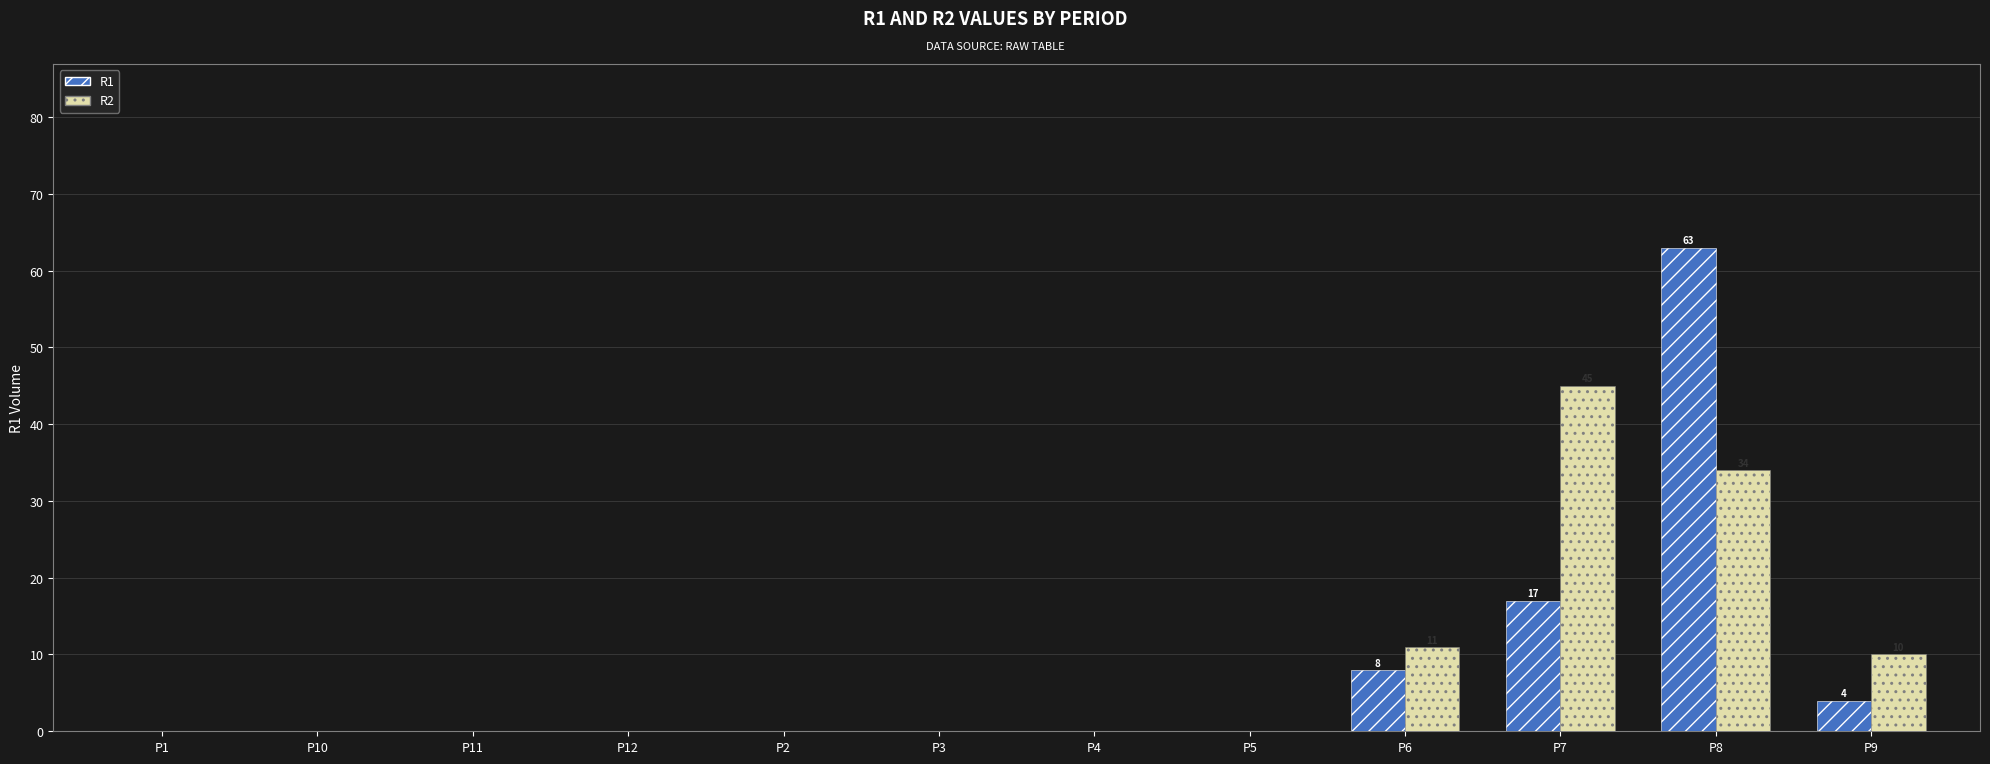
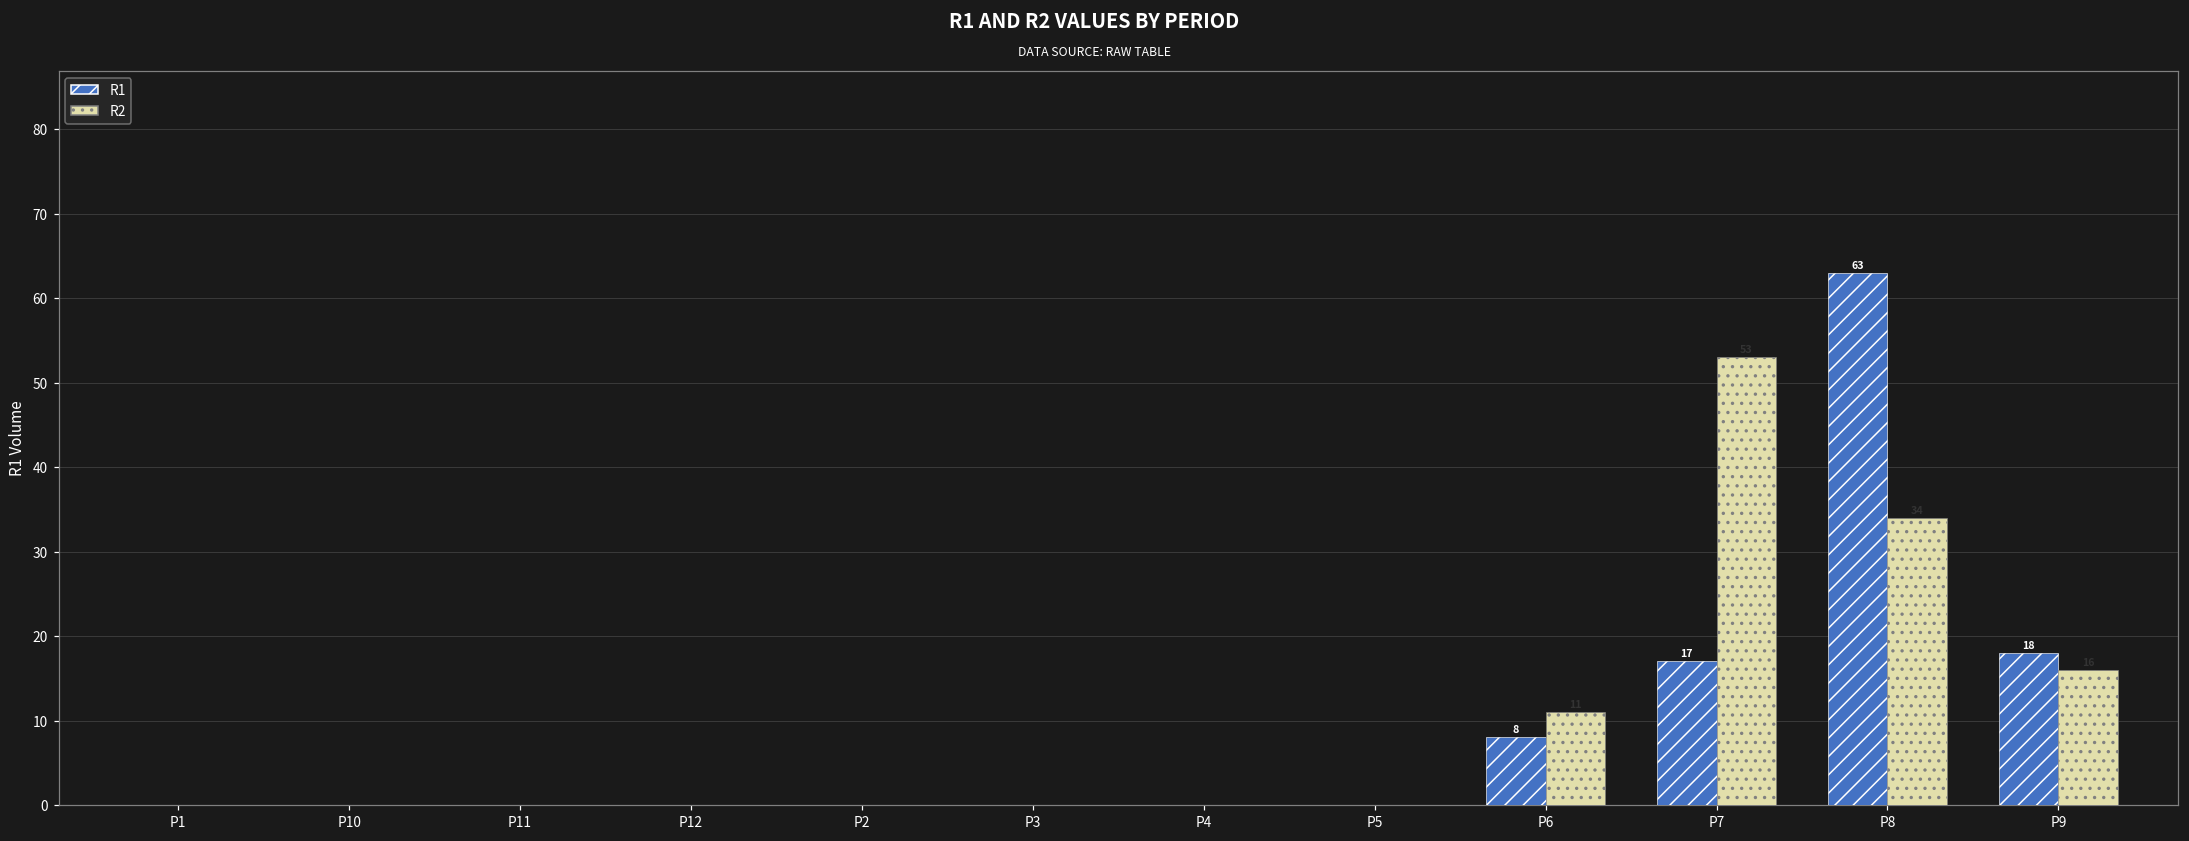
  {
    "R1": {
      "P6": 8,
      "P7": 17,
      "P8": 63,
-     "P9": 4
+     "P9": 18
    },
    "R2": {
      "P1": 0,
      "P10": 0,
      "P11": 0,
      "P12": 0,
      "P2": 0,
      "P3": 0,
      "P4": 0,
      "P5": 0,
      "P6": 11,
-     "P7": 45,
+     "P7": 53,
      "P8": 34,
-     "P9": 10
+     "P9": 16
    }
  }
